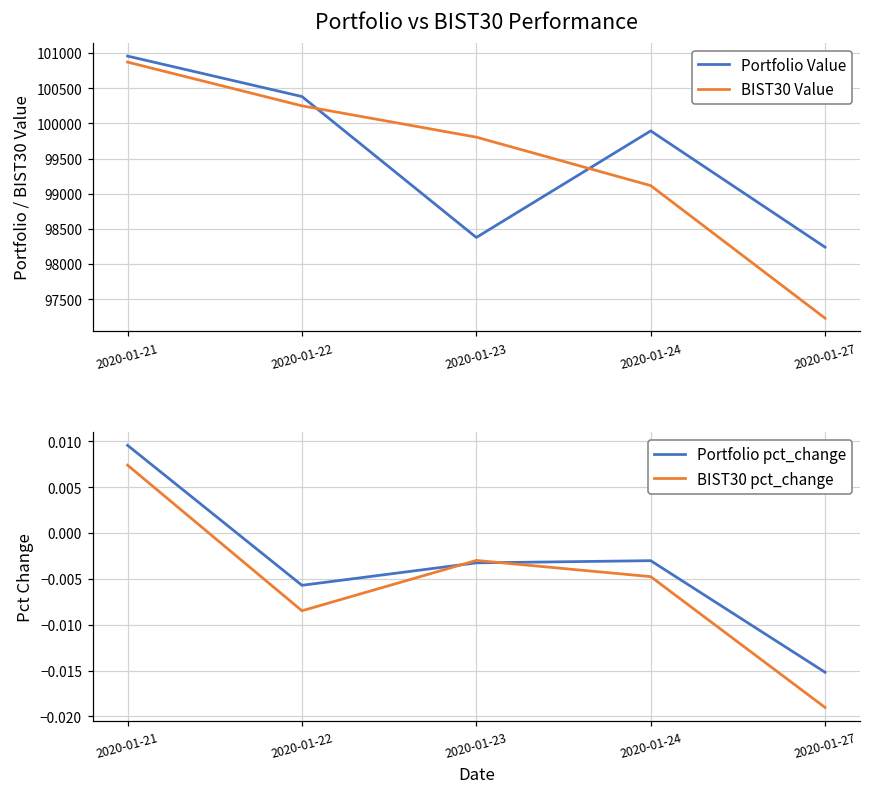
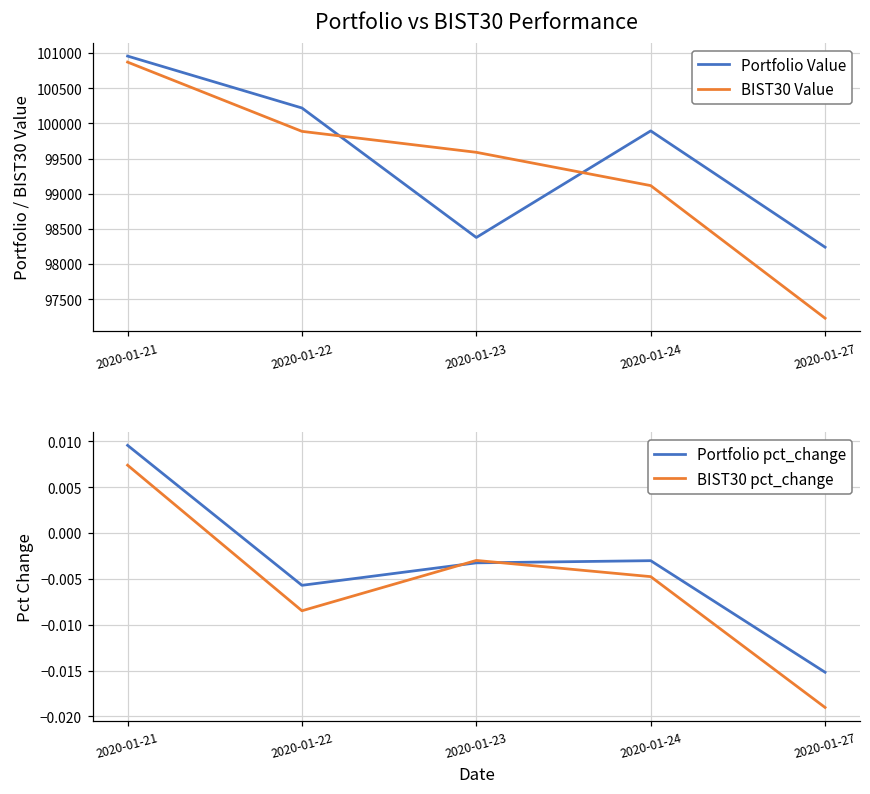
  {
    "Portfolio vs BIST30 Performance": {
      "Portfolio Value": {
        "2020-01-21": 101000,
-       "2020-01-22": 100400,
+       "2020-01-22": 100200,
        "2020-01-23": 98400,
        "2020-01-24": 99900,
        "2020-01-27": 98200
      },
      "BIST30 Value": {
        "2020-01-21": 100900,
-       "2020-01-22": 100200,
-       "2020-01-23": 99800,
+       "2020-01-22": 99900,
+       "2020-01-23": 99600,
        "2020-01-24": 99100,
        "2020-01-27": 97200
      }
    }
  }
